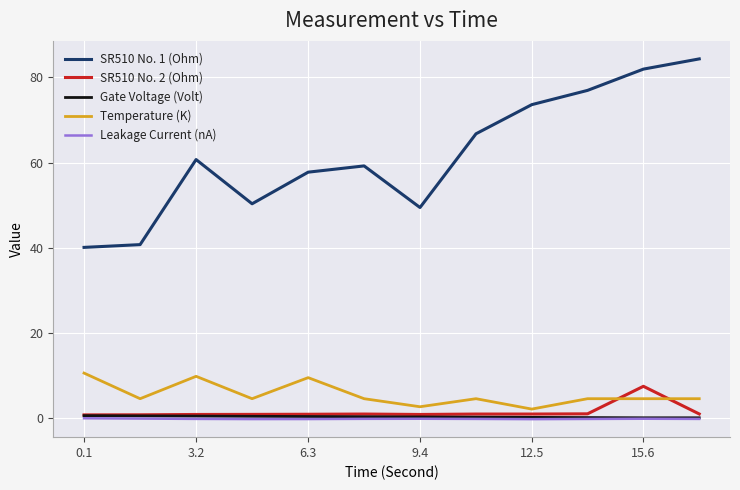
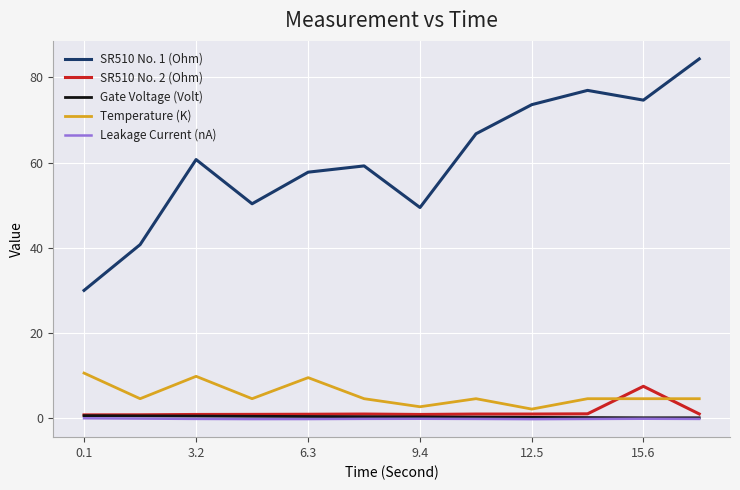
  {
    "SR510 No. 1 (Ohm)": {
-     "0.1": 40,
+     "0.1": 30,
      "3.2": 61,
      "6.3": 58,
      "9.4": 49,
      "12.5": 74,
-     "15.6": 82
+     "15.6": 75
    },
    "SR510 No. 2 (Ohm)": {
      "12.5": 1,
      "15.6": 7
    },
    "Temperature (K)": {
      "0.1": 11,
      "3.2": 10,
      "6.3": 9,
      "9.4": 3,
      "12.5": 2,
      "15.6": 4
    },
    "Leakage Current (nA)": {
      "0.1": 0,
      "3.2": 0
    }
  }
